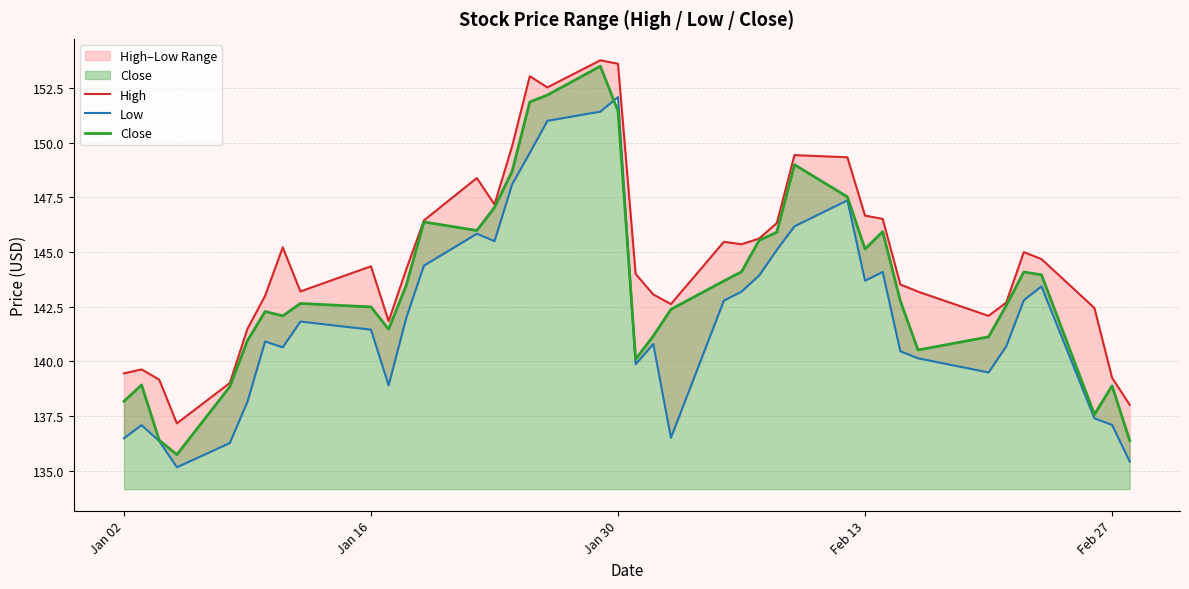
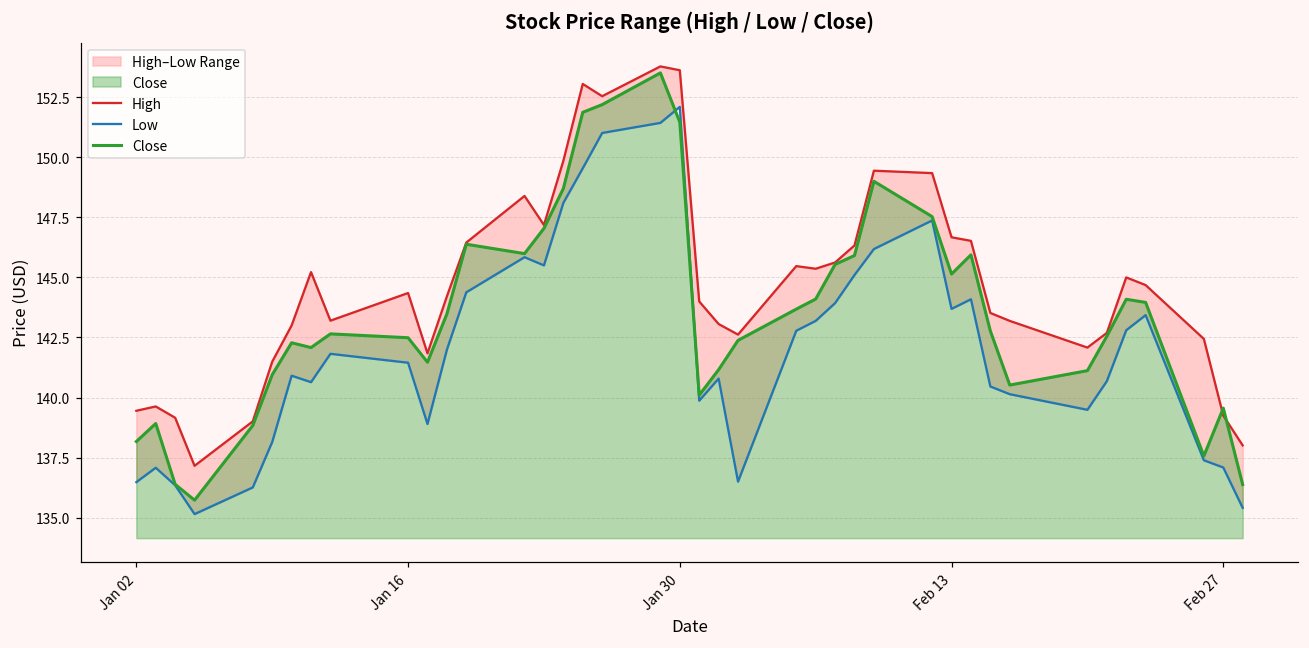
  {
    "High–Low Range": {
      "Jan 02": 139.4,
      "Jan 16": 144.4,
      "Jan 30": 153.6,
      "Feb 13": 146.7,
      "Feb 27": 139.3
    },
    "Low": {
      "Jan 02": 136.5,
      "Jan 16": 141.4,
      "Jan 30": 152.1,
      "Feb 13": 143.7,
      "Feb 27": 137.1
    },
    "Close": {
      "Jan 02": 138.2,
      "Jan 16": 142.5,
      "Jan 30": 151.5,
      "Feb 13": 145.1,
-     "Feb 27": 138.9
+     "Feb 27": 139.6
    }
  }
